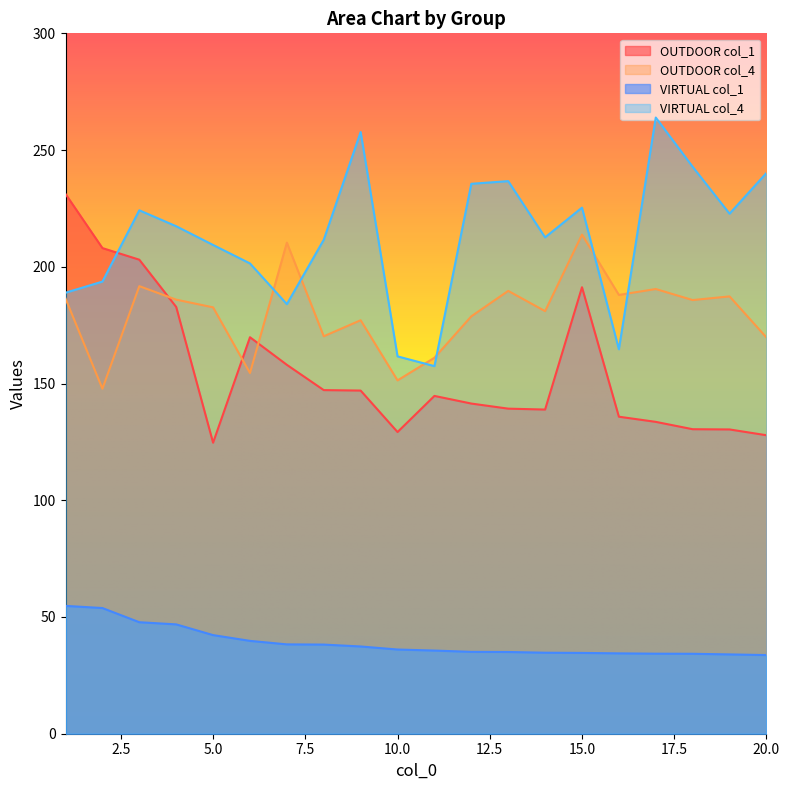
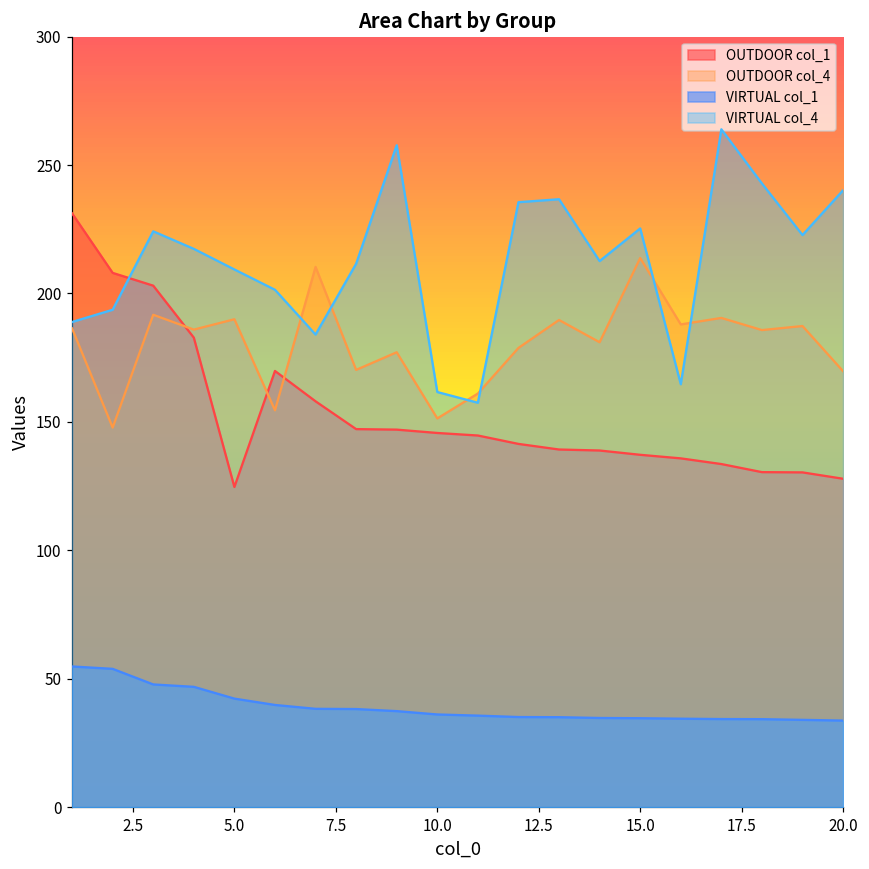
  {
    "OUTDOOR col_1": {
      "5.0": 125,
-     "10.0": 129,
-     "15.0": 191,
+     "10.0": 146,
+     "15.0": 137,
      "20.0": 128
    },
    "OUTDOOR col_4": {
-     "5.0": 183,
+     "5.0": 190,
      "10.0": 151,
      "15.0": 214,
      "20.0": 170
    }
  }
